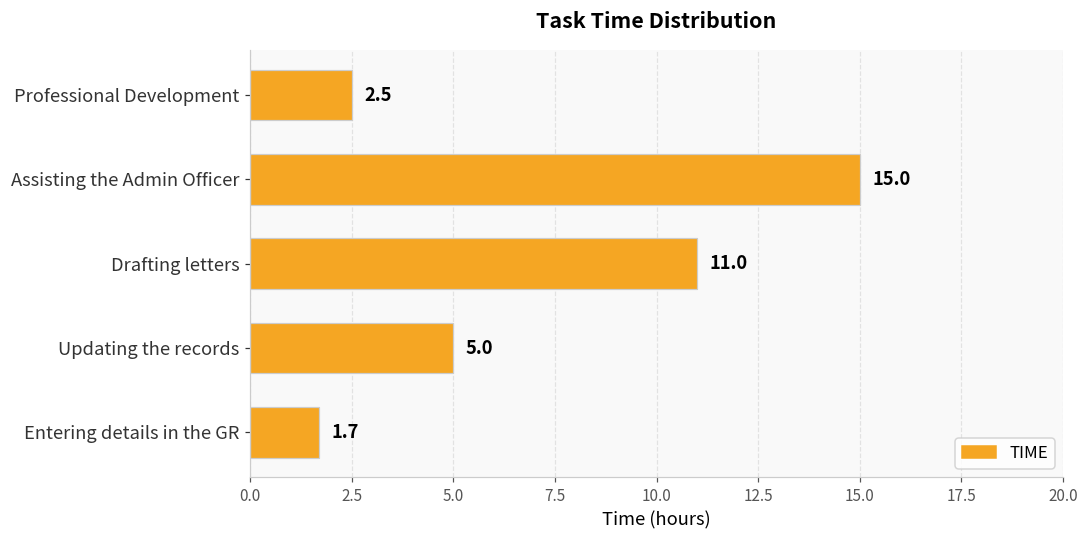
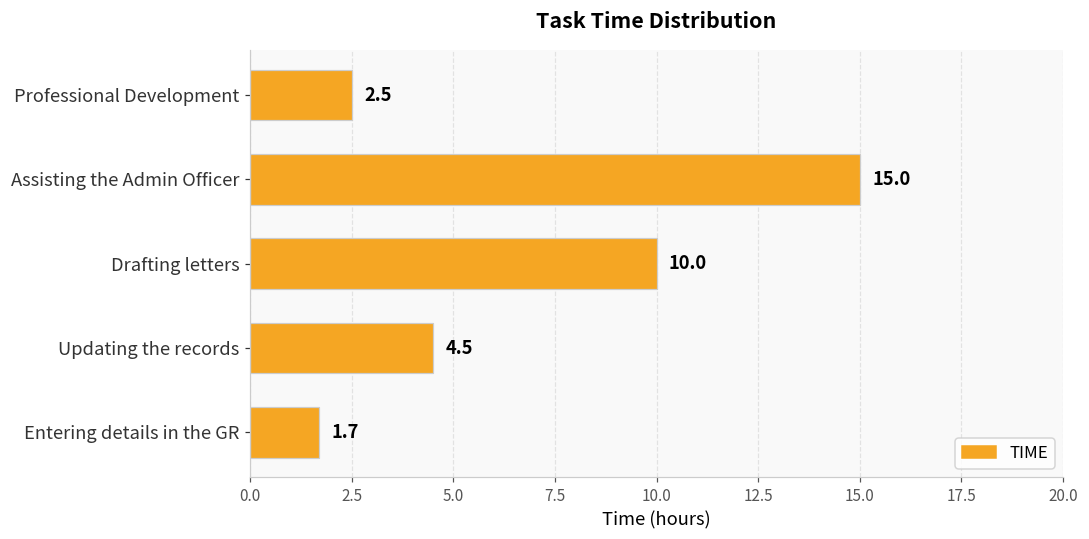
  {
    "Professional Development": 2.5,
    "Assisting the Admin Officer": 15.0,
-   "Drafting letters": 11.0,
-   "Updating the records": 5.0,
+   "Drafting letters": 10.0,
+   "Updating the records": 4.5,
    "Entering details in the GR": 1.7
  }
